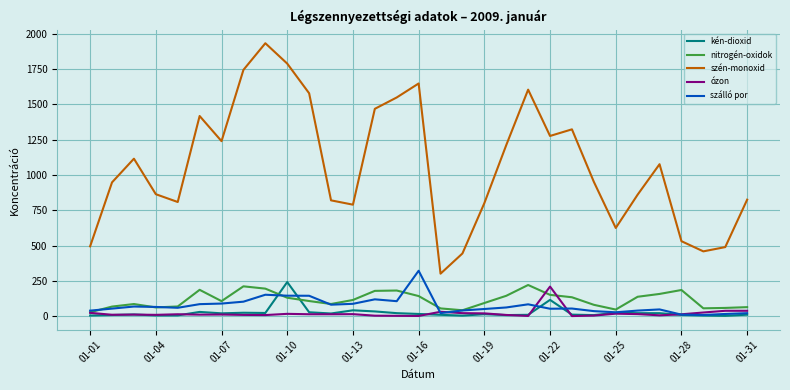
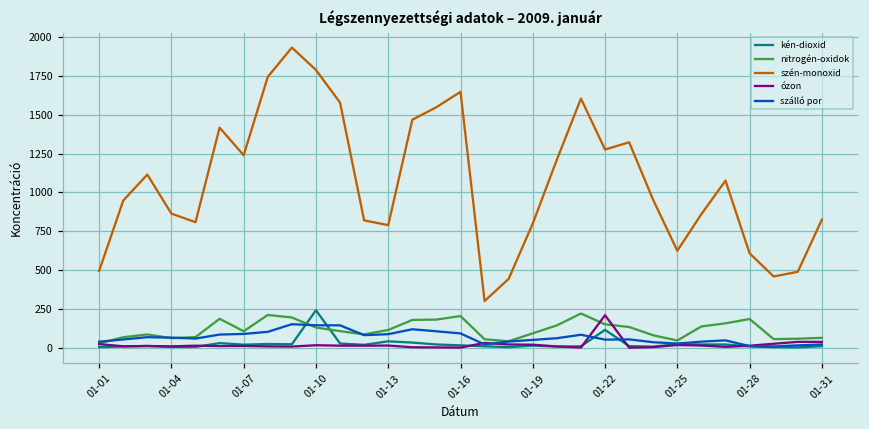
  {
    "kén-dioxid": {
      "01-01": 10,
      "01-10": 240,
      "01-13": 40,
      "01-22": 120
    },
    "nitrogén-oxidok": {
      "01-13": 120,
-     "01-16": 140,
+     "01-16": 210,
      "01-19": 90,
      "01-22": 150,
      "01-25": 50,
      "01-28": 190,
      "01-31": 70
    },
    "szén-monoxid": {
      "01-01": 500,
      "01-04": 860,
      "01-07": 1240,
      "01-10": 1790,
      "01-13": 790,
      "01-16": 1650,
      "01-19": 800,
      "01-22": 1280,
      "01-25": 630,
-     "01-28": 530,
+     "01-28": 610,
      "01-31": 830
    },
    "ózon": {
      "01-10": 20,
      "01-13": 20,
      "01-22": 210
    },
    "szálló por": {
      "01-13": 90,
-     "01-16": 320,
+     "01-16": 90,
      "01-19": 50,
      "01-22": 50
    }
  }
